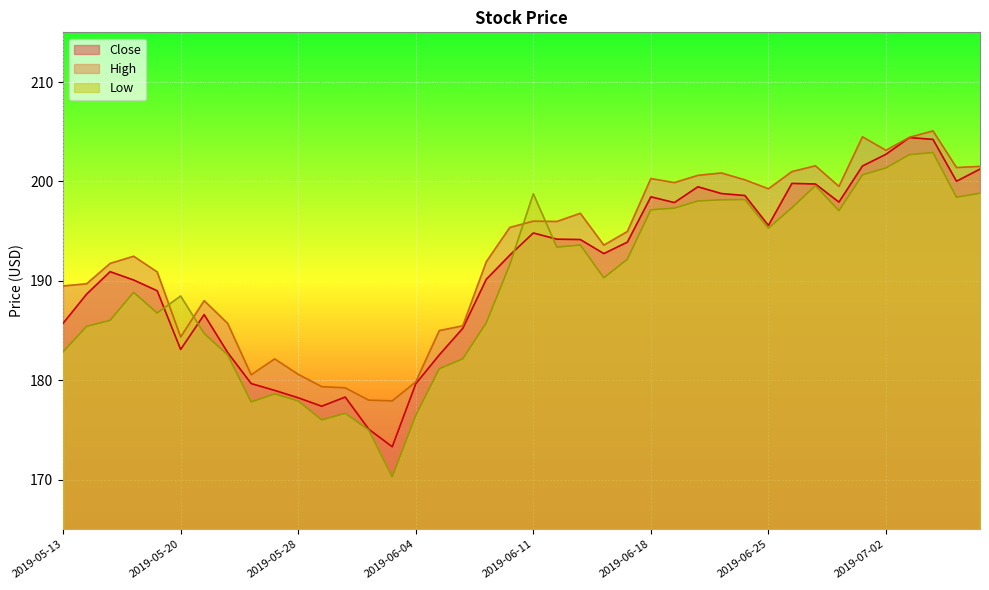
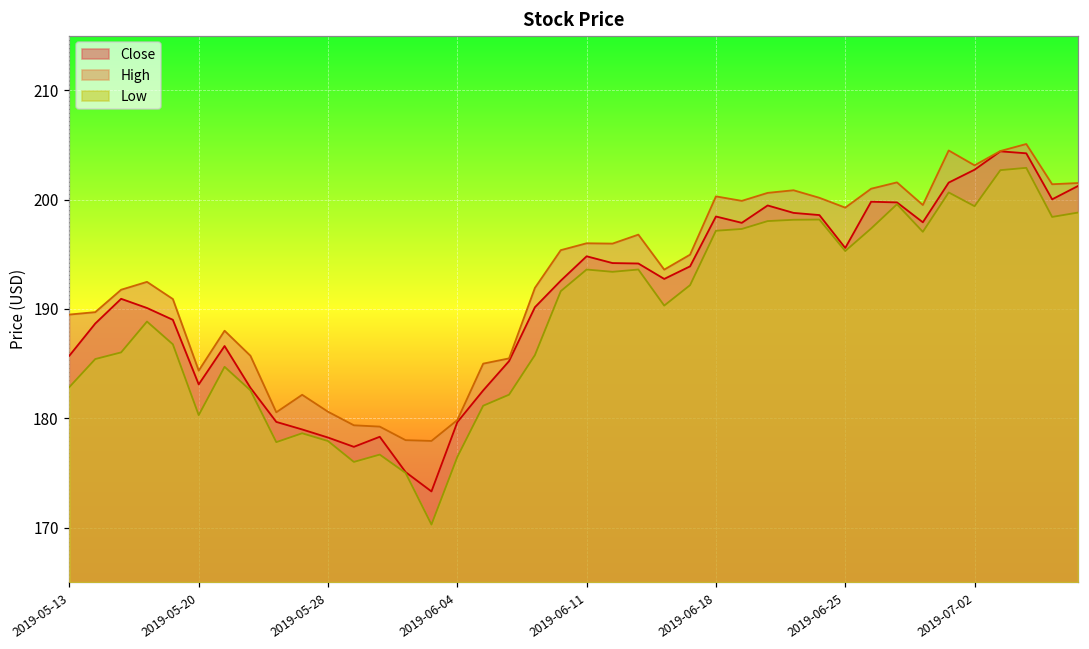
  {
    "Low": {
      "2019-05-13": 183,
-     "2019-05-20": 188,
+     "2019-05-20": 180,
      "2019-05-28": 178,
      "2019-06-04": 176,
-     "2019-06-11": 199,
+     "2019-06-11": 194,
      "2019-06-18": 197,
      "2019-06-25": 195,
-     "2019-07-02": 201
+     "2019-07-02": 199
    }
  }
